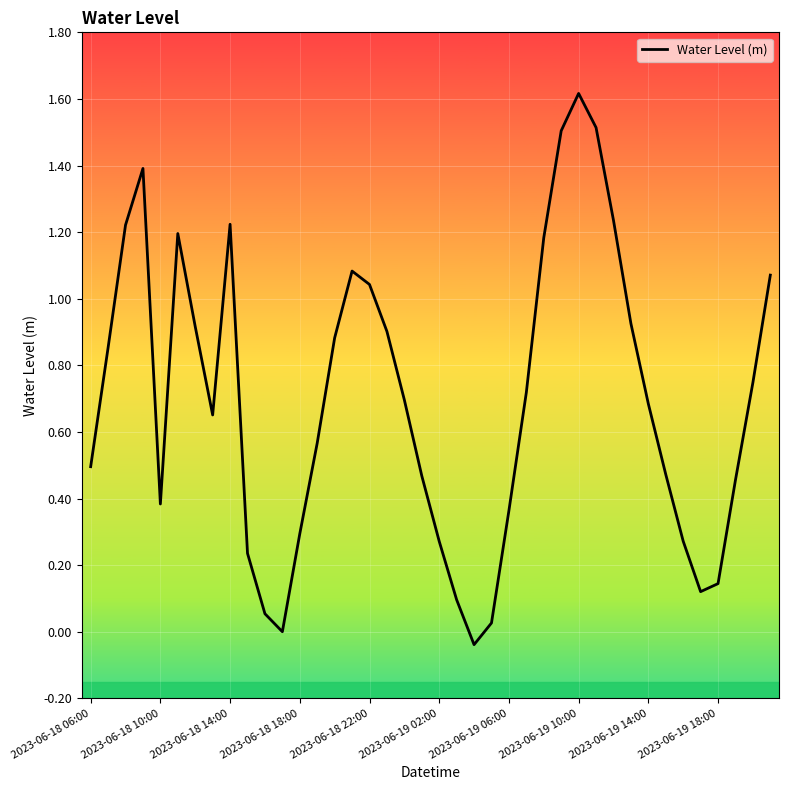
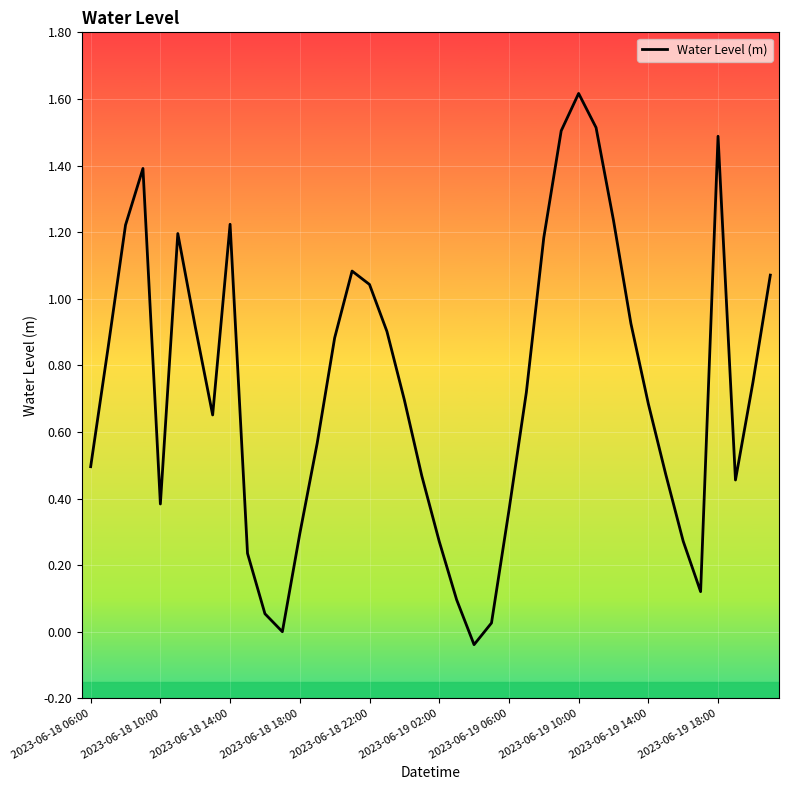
  {
    "2023-06-18 06:00": 0.50,
    "2023-06-18 10:00": 0.38,
    "2023-06-18 14:00": 1.22,
    "2023-06-18 18:00": 0.29,
    "2023-06-18 22:00": 1.04,
    "2023-06-19 02:00": 0.27,
    "2023-06-19 06:00": 0.36,
    "2023-06-19 10:00": 1.62,
    "2023-06-19 14:00": 0.68,
-   "2023-06-19 18:00": 0.14
+   "2023-06-19 18:00": 1.49
  }
